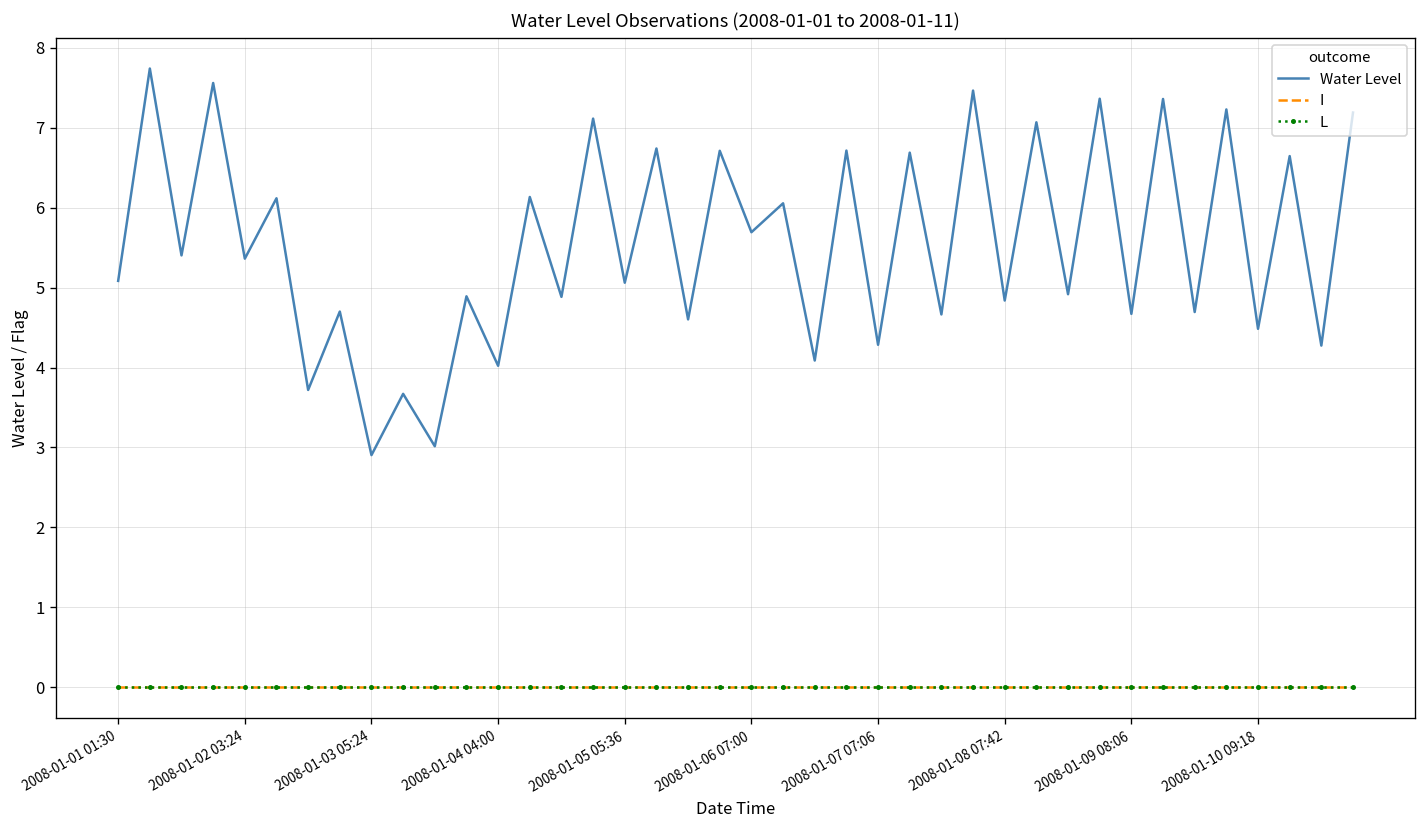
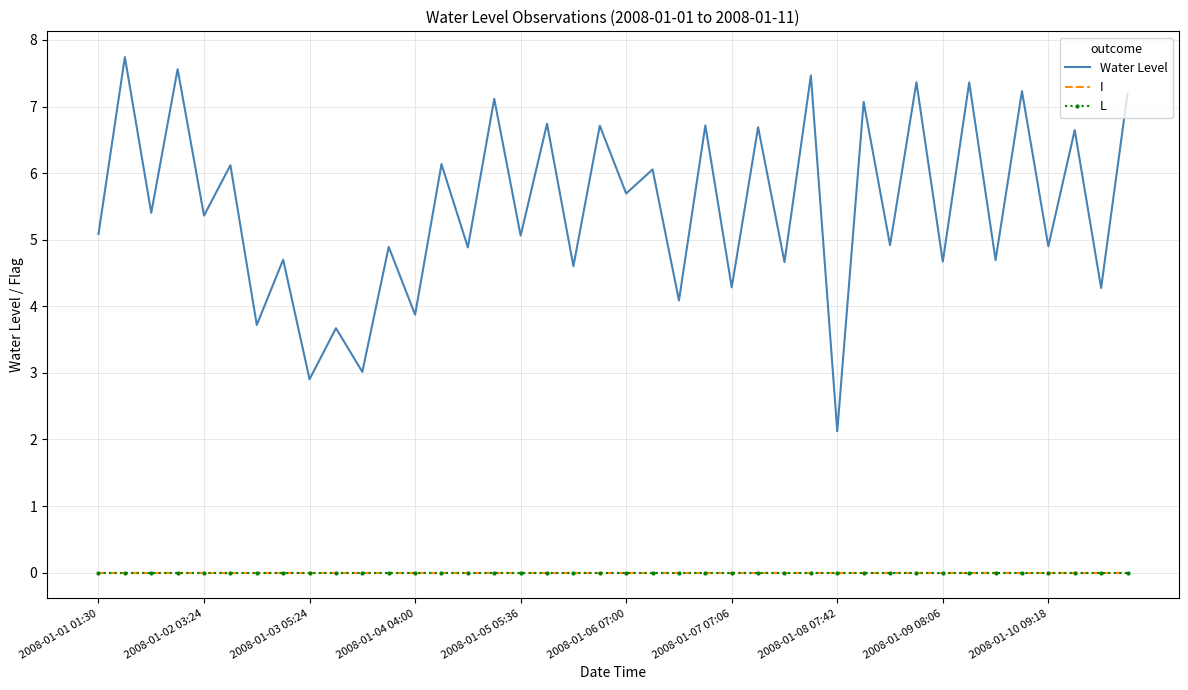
  {
    "Water Level": {
      "2008-01-01 01:30": 5.1,
      "2008-01-02 03:24": 5.4,
      "2008-01-03 05:24": 2.9,
-     "2008-01-04 04:00": 4.0,
+     "2008-01-04 04:00": 3.9,
      "2008-01-05 05:36": 5.1,
      "2008-01-06 07:00": 5.7,
      "2008-01-07 07:06": 4.3,
-     "2008-01-08 07:42": 4.8,
+     "2008-01-08 07:42": 2.1,
      "2008-01-09 08:06": 4.7,
-     "2008-01-10 09:18": 4.5
+     "2008-01-10 09:18": 4.9
    },
    "L": {
      "2008-01-01 01:30": 0.0,
      "2008-01-02 03:24": 0.0,
      "2008-01-03 05:24": 0.0,
      "2008-01-04 04:00": 0.0,
      "2008-01-05 05:36": 0.0,
      "2008-01-06 07:00": 0.0,
      "2008-01-07 07:06": 0.0,
      "2008-01-08 07:42": 0.0,
      "2008-01-09 08:06": 0.0,
      "2008-01-10 09:18": 0.0
    }
  }
